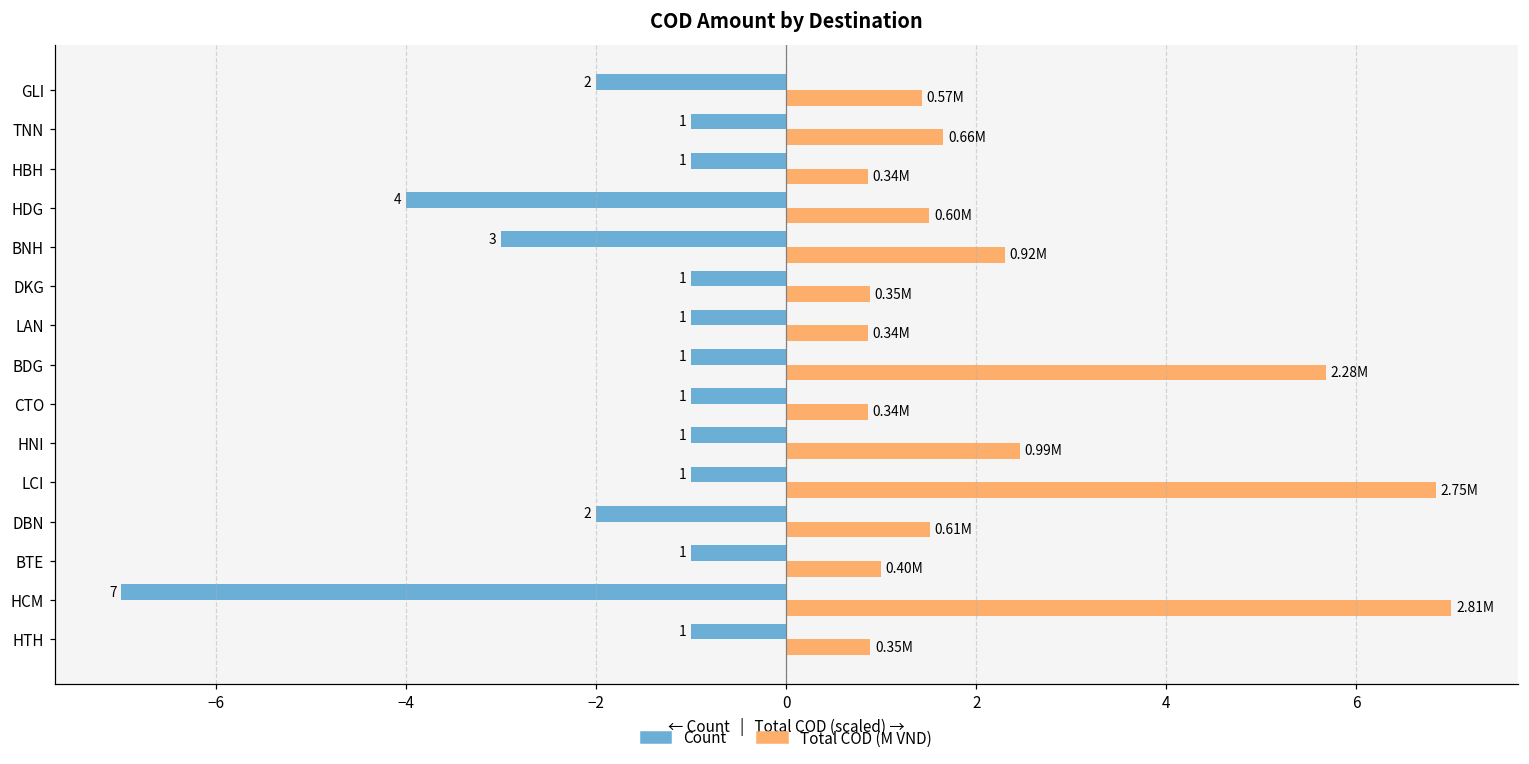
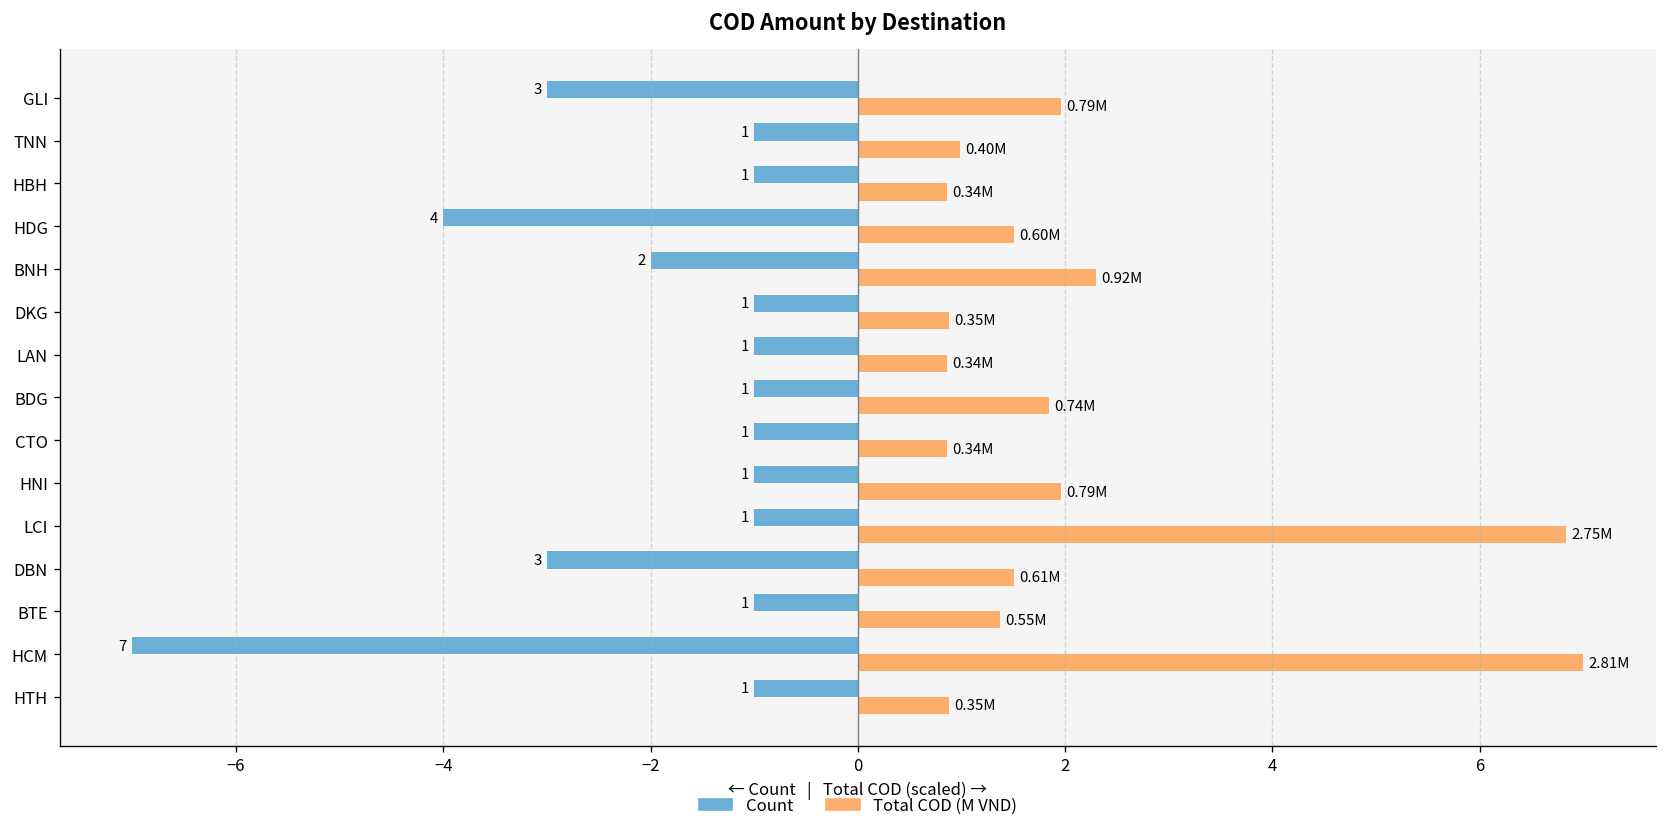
  {
    "Count": {
-     "GLI": "2",
-     "BNH": "3",
-     "DBN": "2"
+     "GLI": "3",
+     "BNH": "2",
+     "DBN": "3"
    },
    "Total COD (M VND)": {
-     "GLI": "0.57M",
-     "TNN": "0.66M",
-     "BDG": "2.28M",
-     "HNI": "0.99M",
-     "BTE": "0.40M"
+     "GLI": "0.79M",
+     "TNN": "0.40M",
+     "BDG": "0.74M",
+     "HNI": "0.79M",
+     "BTE": "0.55M"
    }
  }
